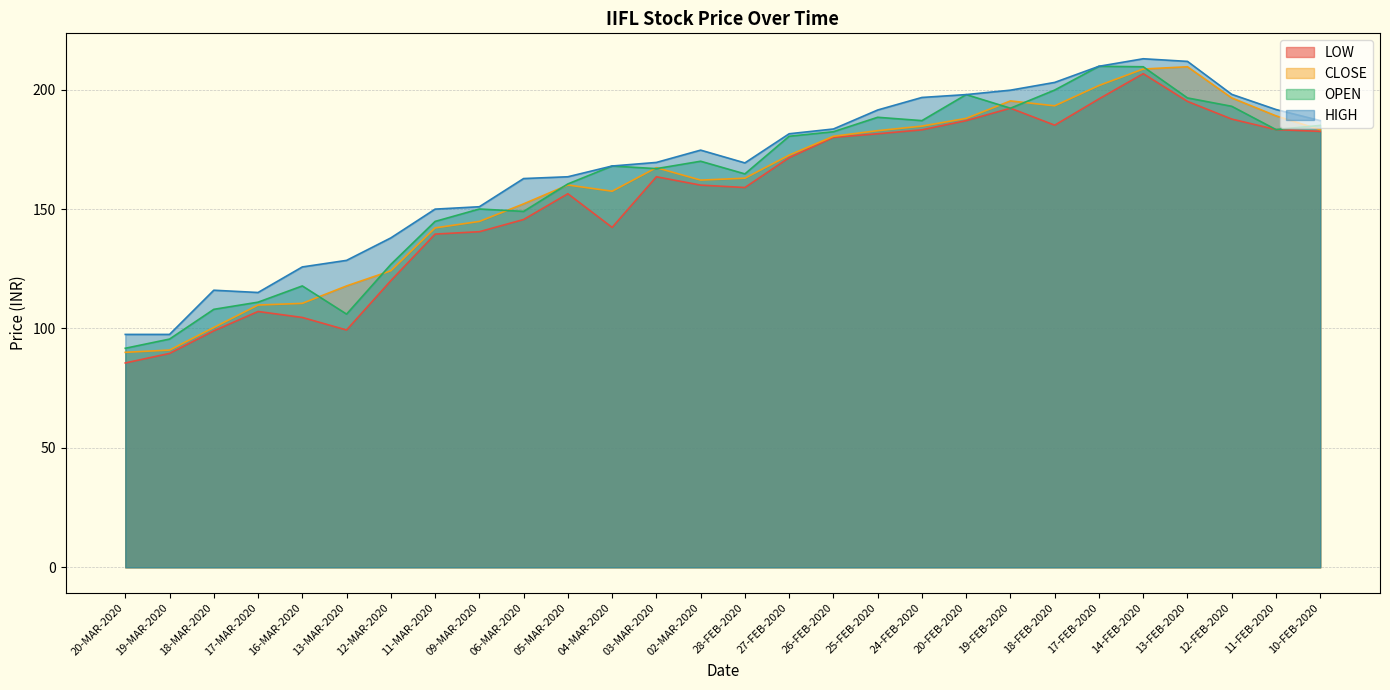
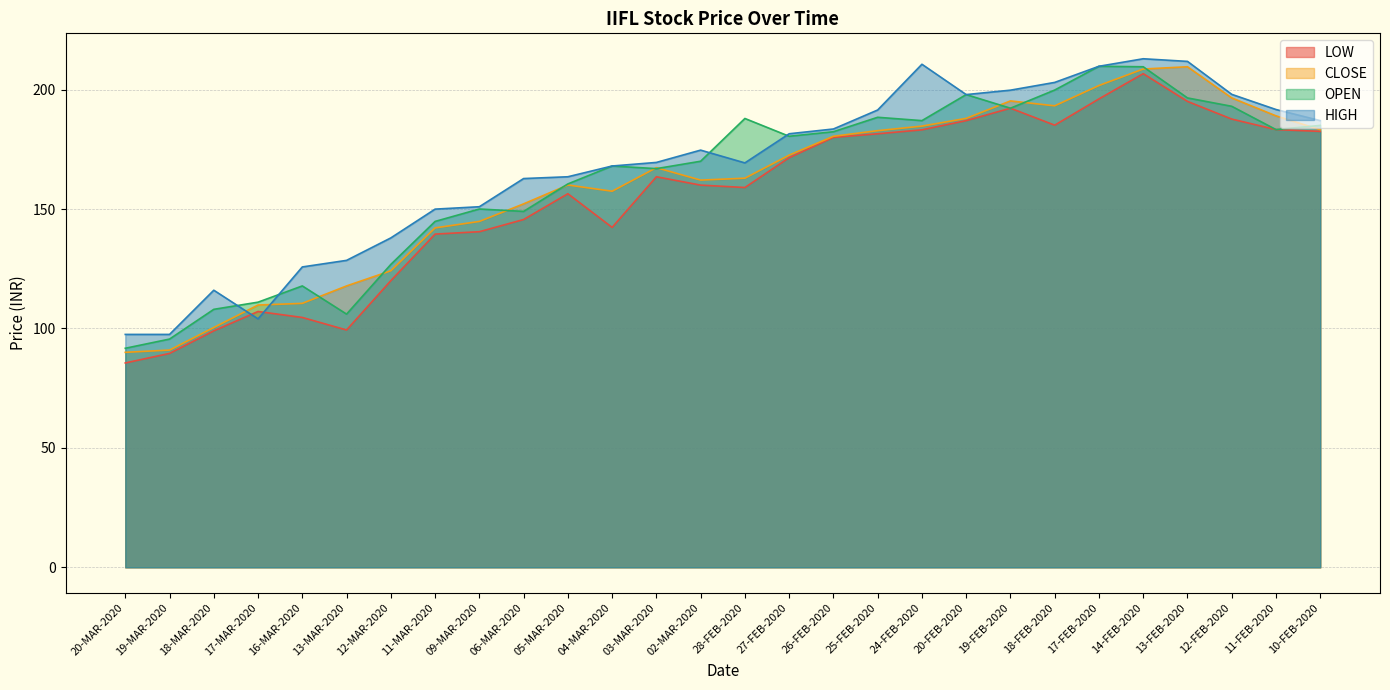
  {
    "LOW": {
      "20-MAR-2020": 86,
      "19-MAR-2020": 90,
      "18-MAR-2020": 99,
      "17-MAR-2020": 107,
      "16-MAR-2020": 105,
      "13-MAR-2020": 99,
      "12-MAR-2020": 120,
      "11-MAR-2020": 140,
      "09-MAR-2020": 141,
      "06-MAR-2020": 146,
      "05-MAR-2020": 156,
      "04-MAR-2020": 142,
      "03-MAR-2020": 164,
      "02-MAR-2020": 160,
      "28-FEB-2020": 159,
      "27-FEB-2020": 172,
      "25-FEB-2020": 182,
      "24-FEB-2020": 183,
      "18-FEB-2020": 185,
      "17-FEB-2020": 196,
      "14-FEB-2020": 207,
      "13-FEB-2020": 195,
      "12-FEB-2020": 188
    },
    "CLOSE": {
      "20-MAR-2020": 90,
      "19-MAR-2020": 91,
      "18-MAR-2020": 100,
      "17-MAR-2020": 110,
      "16-MAR-2020": 111,
      "13-MAR-2020": 118,
      "12-MAR-2020": 124,
      "11-MAR-2020": 142,
      "09-MAR-2020": 145,
      "06-MAR-2020": 152,
      "04-MAR-2020": 157,
      "02-MAR-2020": 162,
      "28-FEB-2020": 163,
      "27-FEB-2020": 173,
      "25-FEB-2020": 183,
      "24-FEB-2020": 185,
      "19-FEB-2020": 195,
      "18-FEB-2020": 193,
      "17-FEB-2020": 202,
      "13-FEB-2020": 210,
      "12-FEB-2020": 197,
      "11-FEB-2020": 189
    },
    "OPEN": {
      "20-MAR-2020": 92,
      "19-MAR-2020": 96,
      "18-MAR-2020": 108,
      "17-MAR-2020": 111,
      "16-MAR-2020": 118,
      "13-MAR-2020": 106,
      "12-MAR-2020": 127,
      "11-MAR-2020": 145,
      "06-MAR-2020": 149,
      "02-MAR-2020": 170,
-     "28-FEB-2020": 165,
+     "28-FEB-2020": 188,
      "26-FEB-2020": 182,
      "25-FEB-2020": 188,
      "24-FEB-2020": 187,
      "18-FEB-2020": 200,
      "13-FEB-2020": 197,
      "12-FEB-2020": 193
    },
    "HIGH": {
      "20-MAR-2020": 98,
      "19-MAR-2020": 98,
      "18-MAR-2020": 116,
-     "17-MAR-2020": 115,
+     "17-MAR-2020": 104,
      "16-MAR-2020": 126,
      "13-MAR-2020": 129,
      "12-MAR-2020": 138,
      "11-MAR-2020": 150,
      "06-MAR-2020": 163,
      "05-MAR-2020": 164,
      "03-MAR-2020": 170,
      "02-MAR-2020": 175,
      "28-FEB-2020": 169,
      "26-FEB-2020": 184,
      "25-FEB-2020": 191,
-     "24-FEB-2020": 197,
+     "24-FEB-2020": 211,
      "19-FEB-2020": 200,
      "18-FEB-2020": 203,
      "14-FEB-2020": 213,
      "13-FEB-2020": 212,
      "12-FEB-2020": 198,
      "11-FEB-2020": 192
    }
  }
